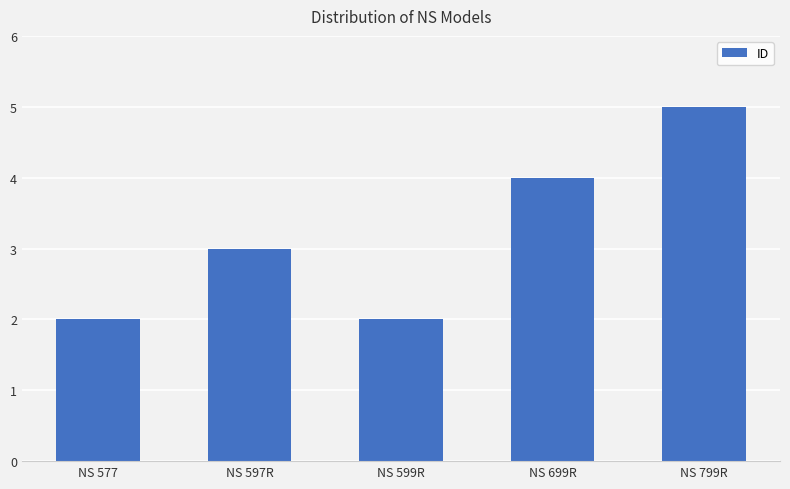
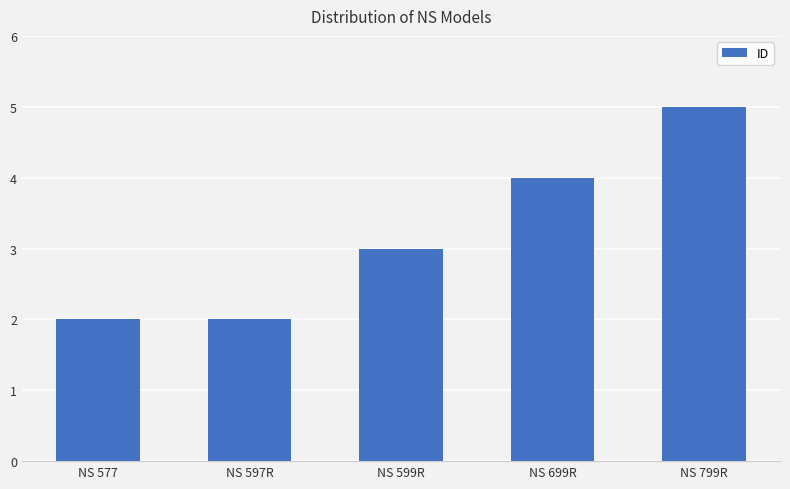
  {
    "NS 577": 2,
-   "NS 597R": 3,
-   "NS 599R": 2,
+   "NS 597R": 2,
+   "NS 599R": 3,
    "NS 699R": 4,
    "NS 799R": 5
  }
